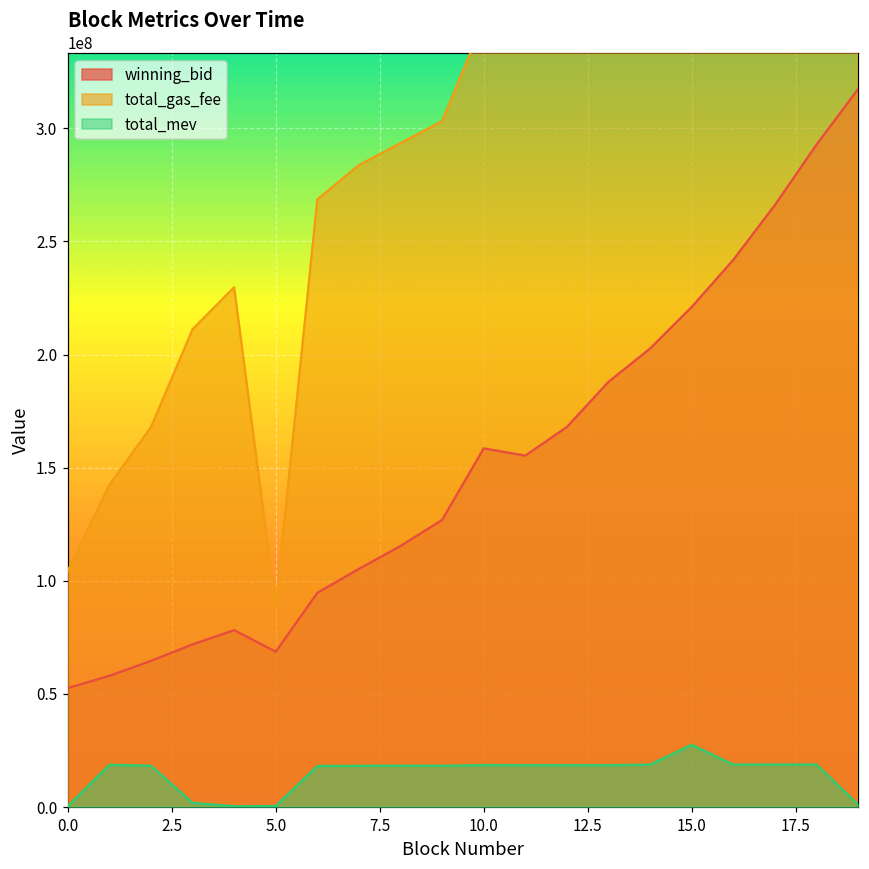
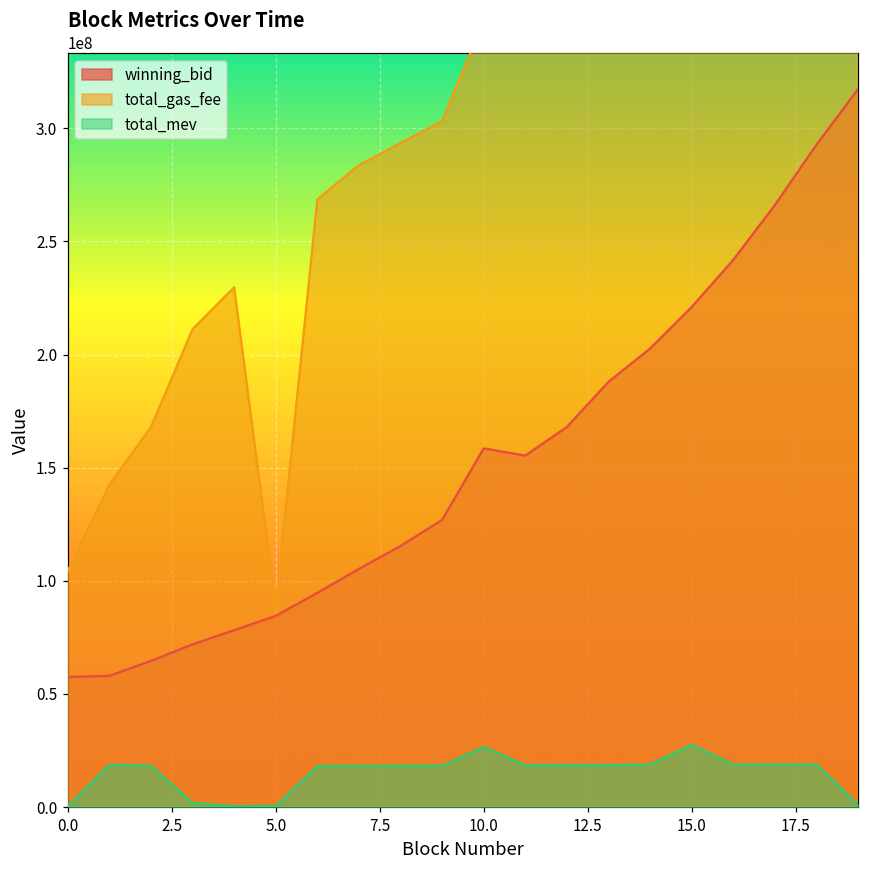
  {
    "winning_bid": {
-     "0.0": 53000000,
-     "5.0": 69000000,
+     "0.0": 58000000,
+     "5.0": 85000000,
      "10.0": 159000000,
      "15.0": 221000000
    },
    "total_gas_fee": {
      "0.0": 104000000,
      "5.0": 89000000
    },
    "total_mev": {
      "0.0": 0,
      "5.0": 0,
-     "10.0": 19000000,
+     "10.0": 27000000,
      "15.0": 28000000
    }
  }
